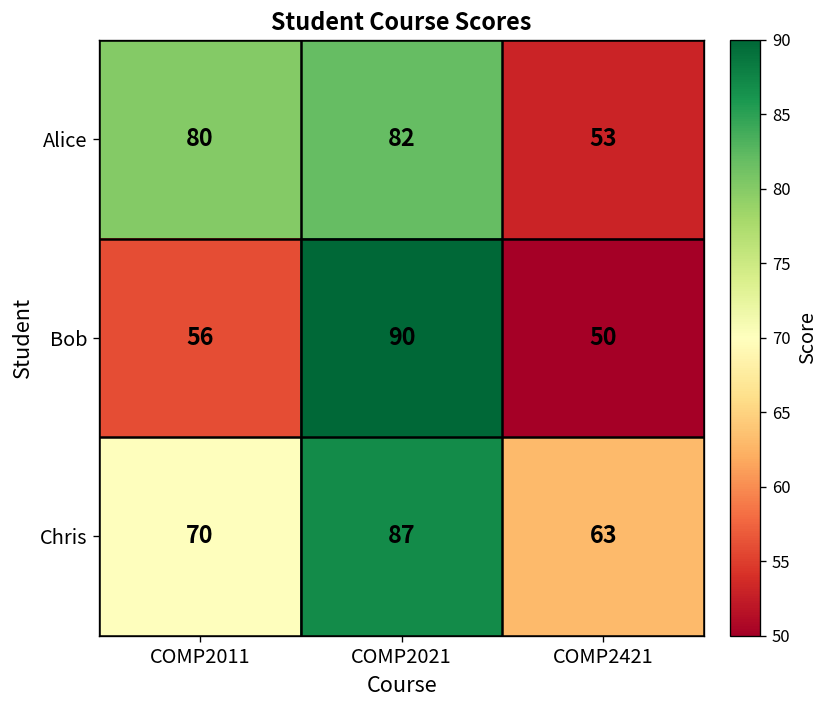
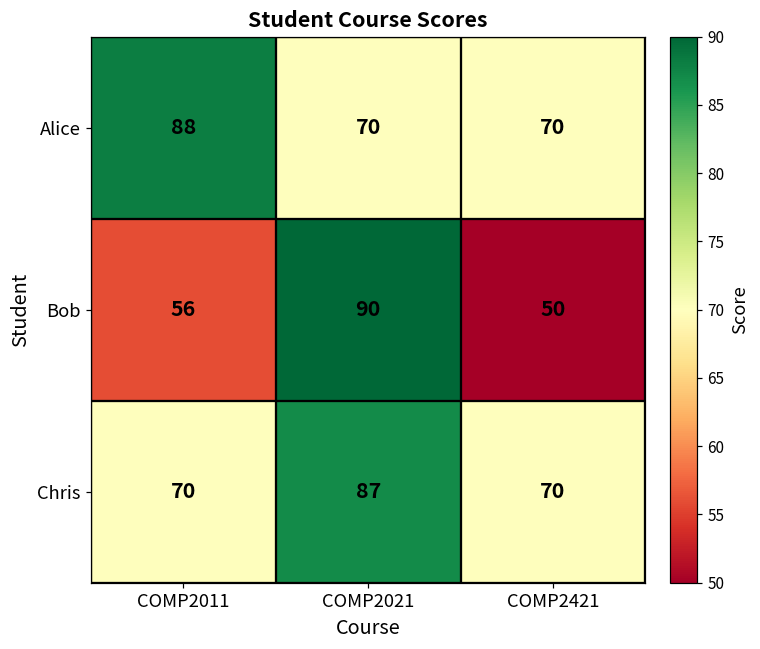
  {
    "Alice": {
-     "COMP2011": 80,
-     "COMP2021": 82,
-     "COMP2421": 53
+     "COMP2011": 88,
+     "COMP2021": 70,
+     "COMP2421": 70
    },
    "Bob": {
      "COMP2011": 56,
      "COMP2021": 90,
      "COMP2421": 50
    },
    "Chris": {
      "COMP2011": 70,
      "COMP2021": 87,
-     "COMP2421": 63
+     "COMP2421": 70
    }
  }
